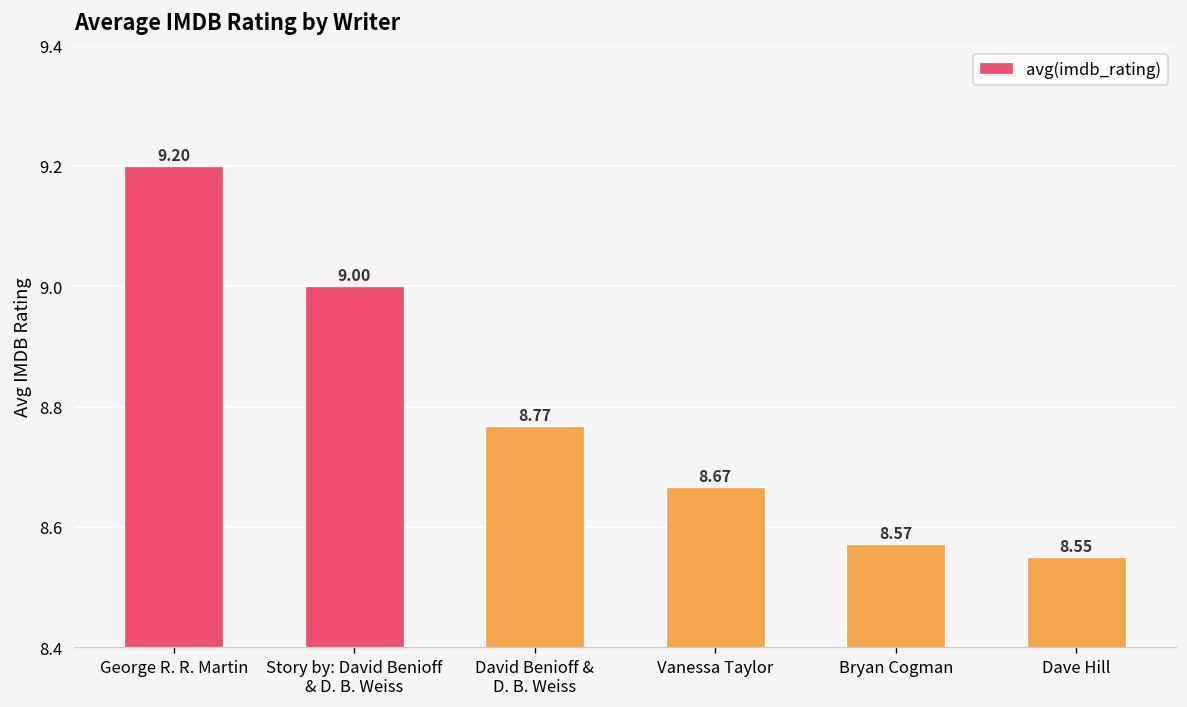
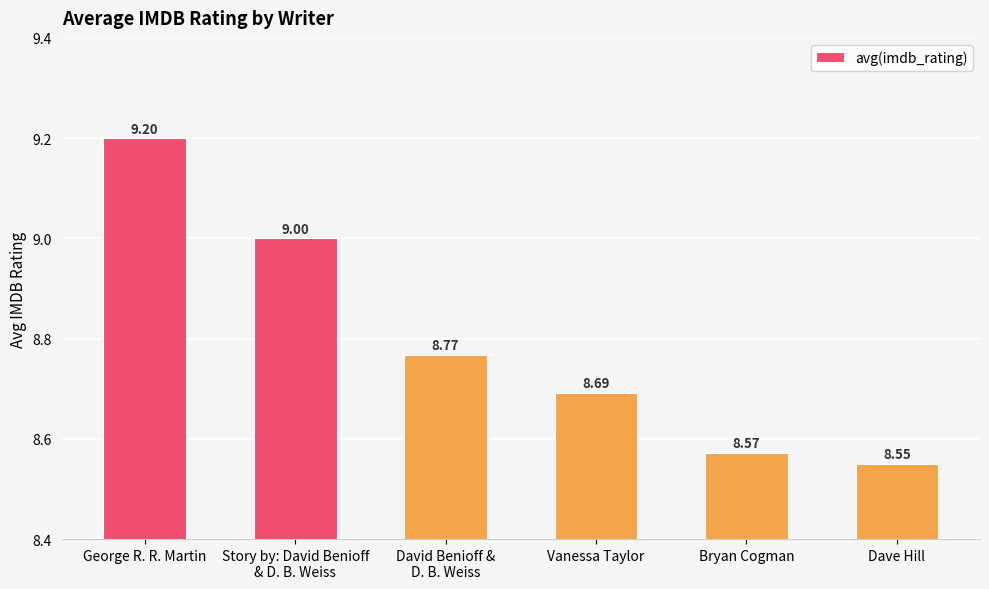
  {
    "George R. R. Martin": 9.20,
    "Story by: David Benioff & D. B. Weiss": 9.00,
    "David Benioff & D. B. Weiss": 8.77,
-   "Vanessa Taylor": 8.67,
+   "Vanessa Taylor": 8.69,
    "Bryan Cogman": 8.57,
    "Dave Hill": 8.55
  }
